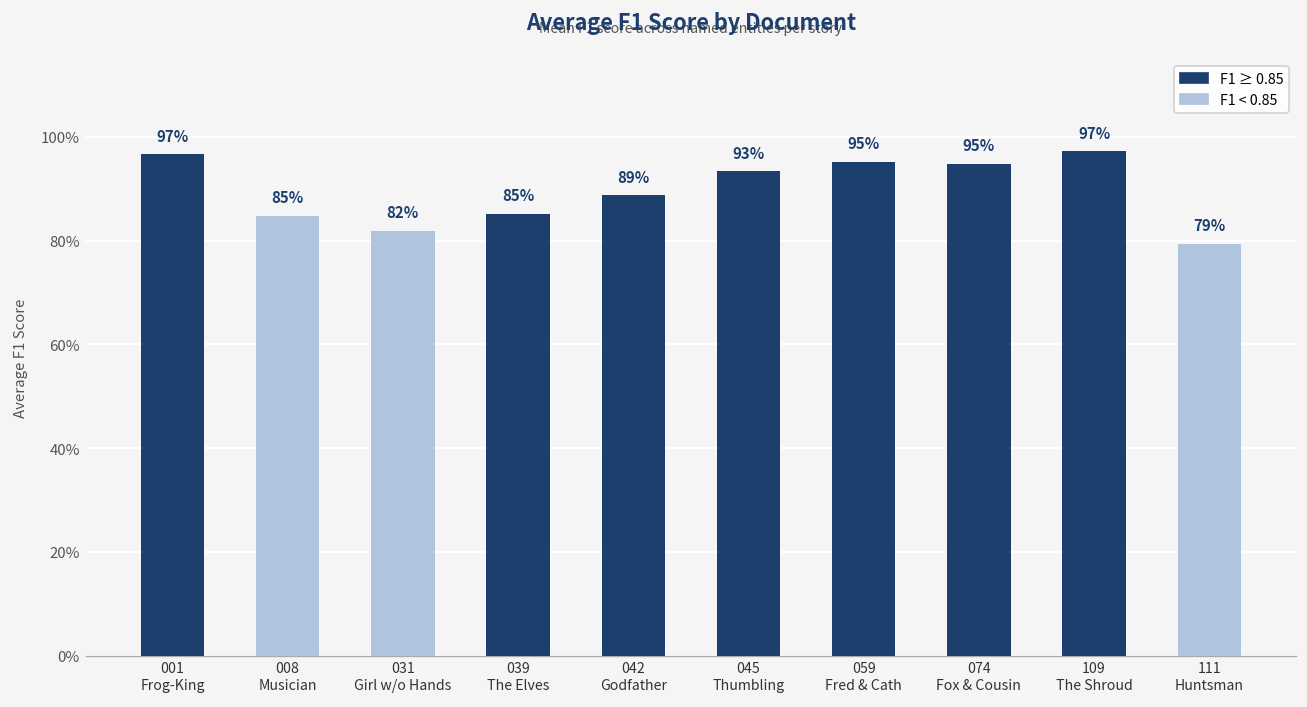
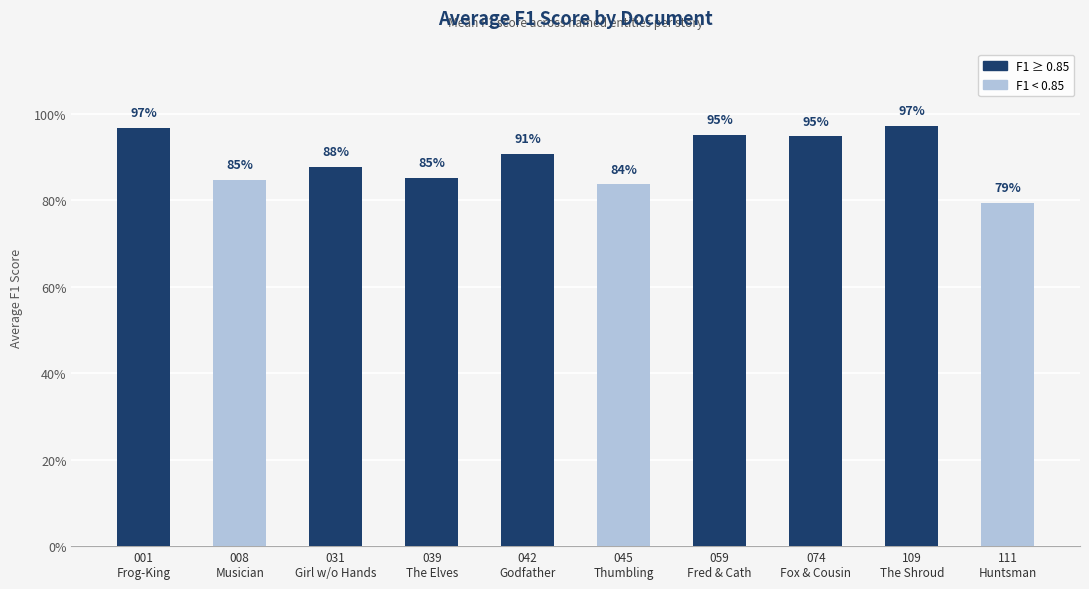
  {
    "001 Frog-King": "97%",
    "008 Musician": "85%",
-   "031 Girl w/o Hands": "82%",
+   "031 Girl w/o Hands": "88%",
    "039 The Elves": "85%",
-   "042 Godfather": "89%",
-   "045 Thumbling": "93%",
+   "042 Godfather": "91%",
+   "045 Thumbling": "84%",
    "059 Fred & Cath": "95%",
    "074 Fox & Cousin": "95%",
    "109 The Shroud": "97%",
    "111 Huntsman": "79%"
  }
